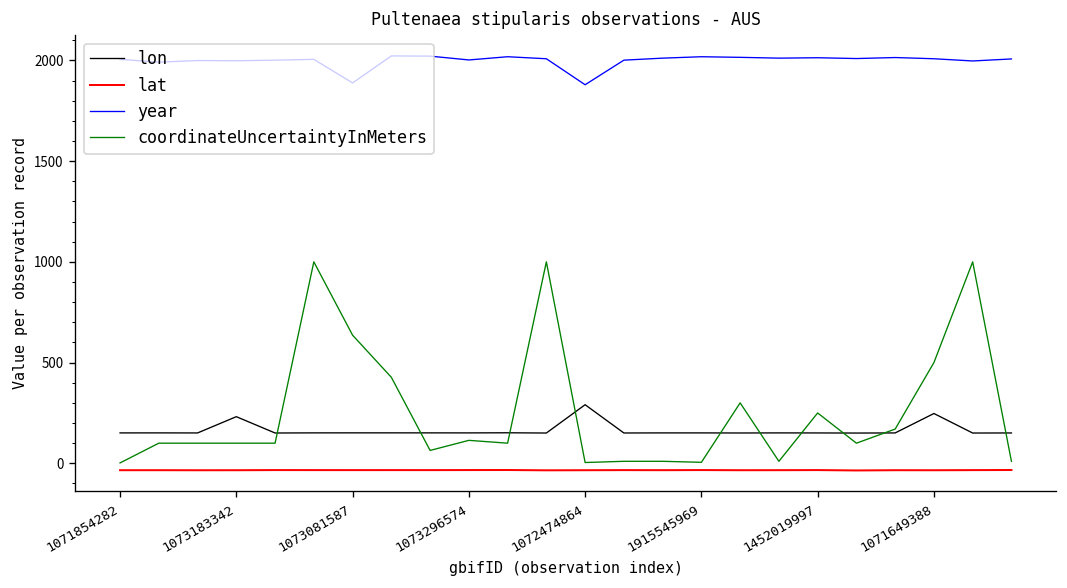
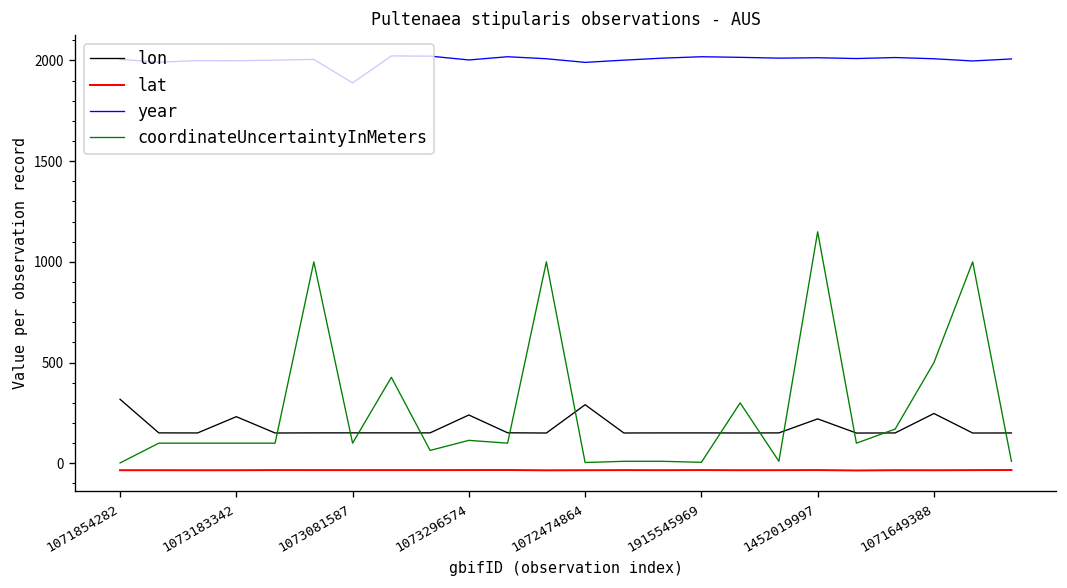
  {
    "lon": {
-     "1071854282": 150,
+     "1071854282": 320,
      "1073183342": 230,
      "1073081587": 150,
-     "1073296574": 150,
+     "1073296574": 240,
      "1072474864": 290,
      "1915545969": 150,
-     "1452019997": 150,
+     "1452019997": 220,
      "1071649388": 250
    },
    "lat": {
      "1071854282": -30,
      "1073183342": -30,
      "1073081587": -30,
      "1073296574": -30,
      "1072474864": -30,
      "1915545969": -30,
      "1452019997": -30,
      "1071649388": -30
    },
    "year": {
      "1073296574": 2000,
-     "1072474864": 1880,
+     "1072474864": 1990,
      "1915545969": 2020,
      "1452019997": 2010,
      "1071649388": 2010
    },
    "coordinateUncertaintyInMeters": {
      "1071854282": 0,
      "1073183342": 100,
-     "1073081587": 640,
+     "1073081587": 100,
      "1073296574": 110,
      "1072474864": 0,
      "1915545969": 10,
-     "1452019997": 250,
+     "1452019997": 1150,
      "1071649388": 500
    }
  }
